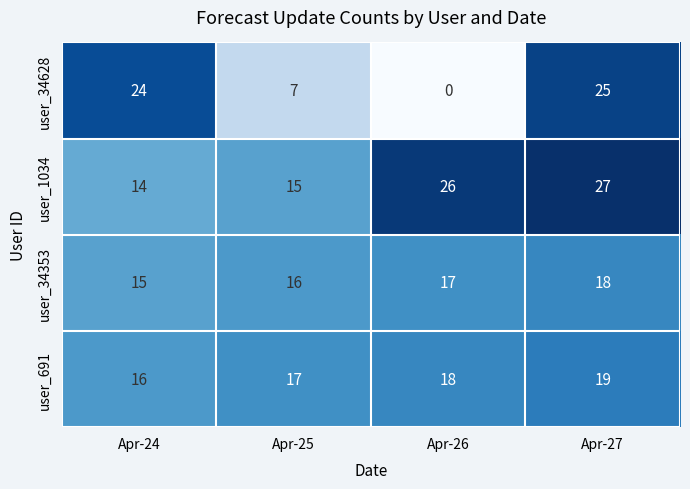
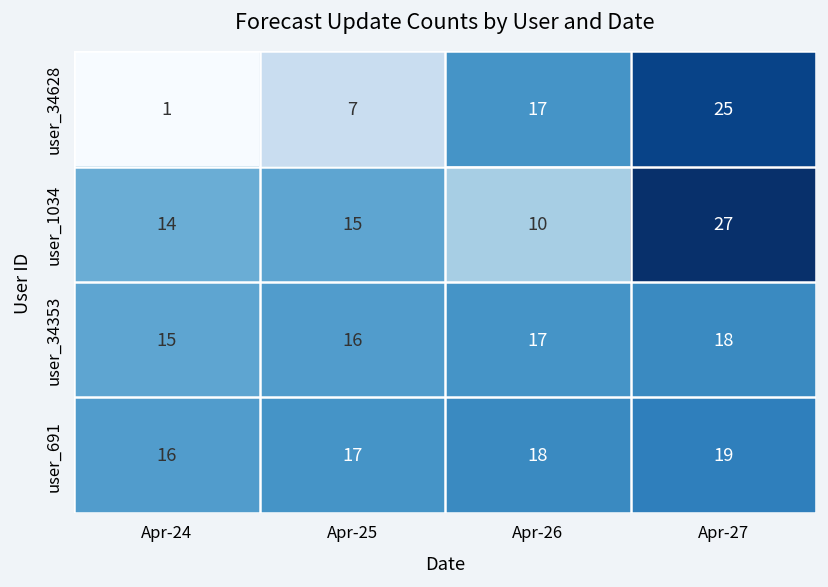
  {
    "user_34628": {
-     "Apr-24": 24,
+     "Apr-24": 1,
      "Apr-25": 7,
-     "Apr-26": 0,
+     "Apr-26": 17,
      "Apr-27": 25
    },
    "user_1034": {
      "Apr-24": 14,
      "Apr-25": 15,
-     "Apr-26": 26,
+     "Apr-26": 10,
      "Apr-27": 27
    },
    "user_34353": {
      "Apr-24": 15,
      "Apr-25": 16,
      "Apr-26": 17,
      "Apr-27": 18
    },
    "user_691": {
      "Apr-24": 16,
      "Apr-25": 17,
      "Apr-26": 18,
      "Apr-27": 19
    }
  }
